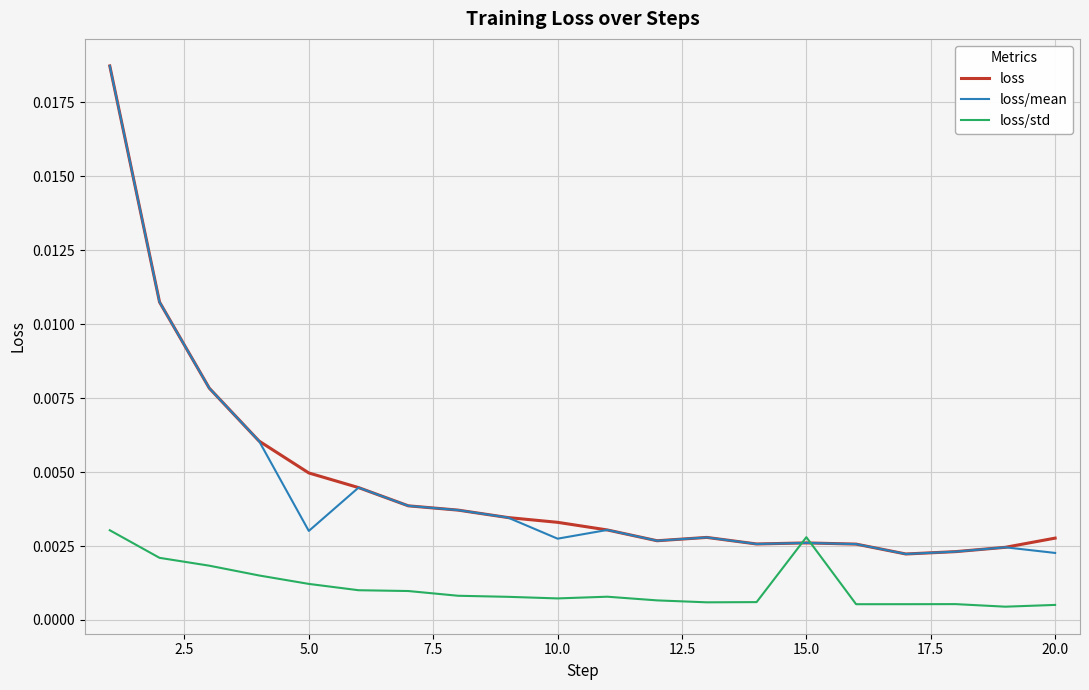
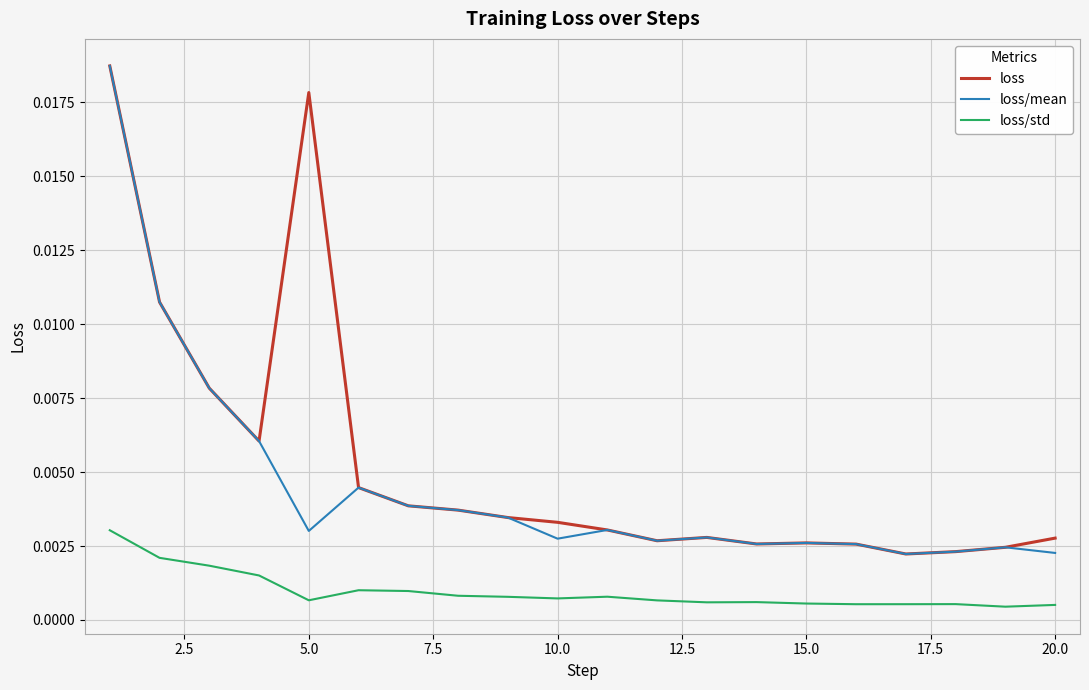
  {
    "loss": {
-     "5.0": 0.0050,
+     "5.0": 0.0178,
      "10.0": 0.0033,
      "20.0": 0.0028
    },
    "loss/mean": {
      "5.0": 0.0030,
      "10.0": 0.0027,
      "20.0": 0.0023
    },
    "loss/std": {
-     "5.0": 0.0012,
+     "5.0": 0.0007,
      "10.0": 0.0007,
-     "15.0": 0.0028,
+     "15.0": 0.0006,
      "20.0": 0.0005
    }
  }
